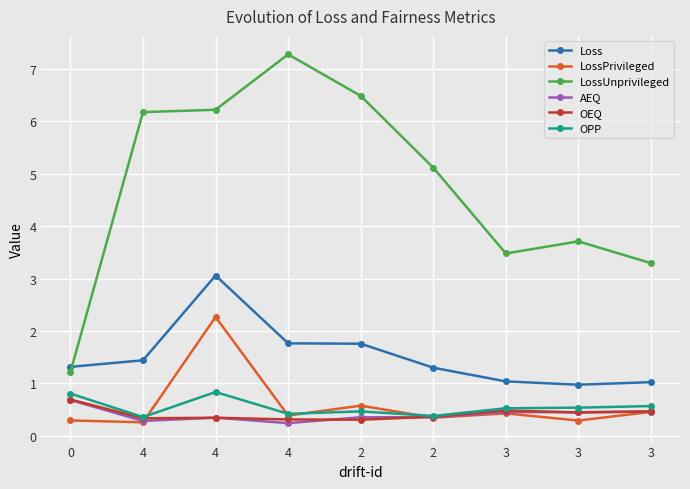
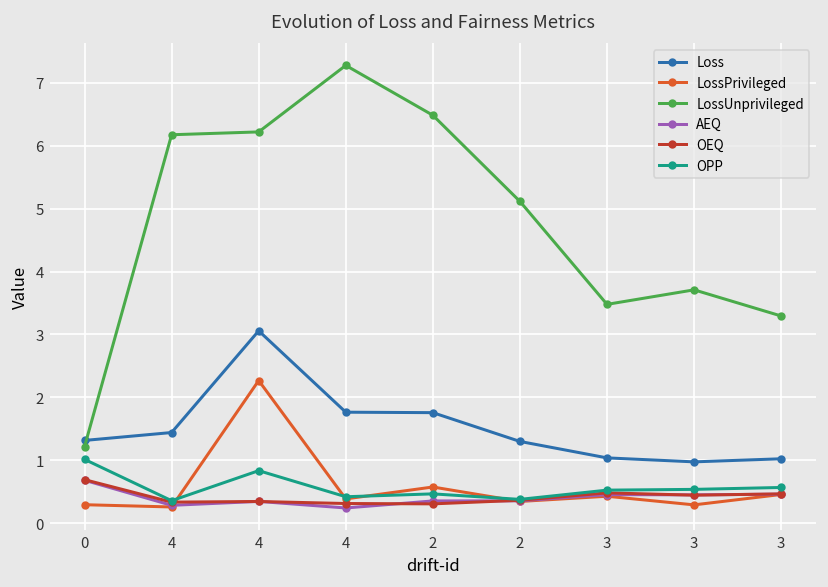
  {
    "Loss": {
      "0": 1.3
    },
    "LossUnprivileged": {
      "0": 1.2
    },
    "OPP": {
-     "0": 0.8
+     "0": 1.0
    }
  }
